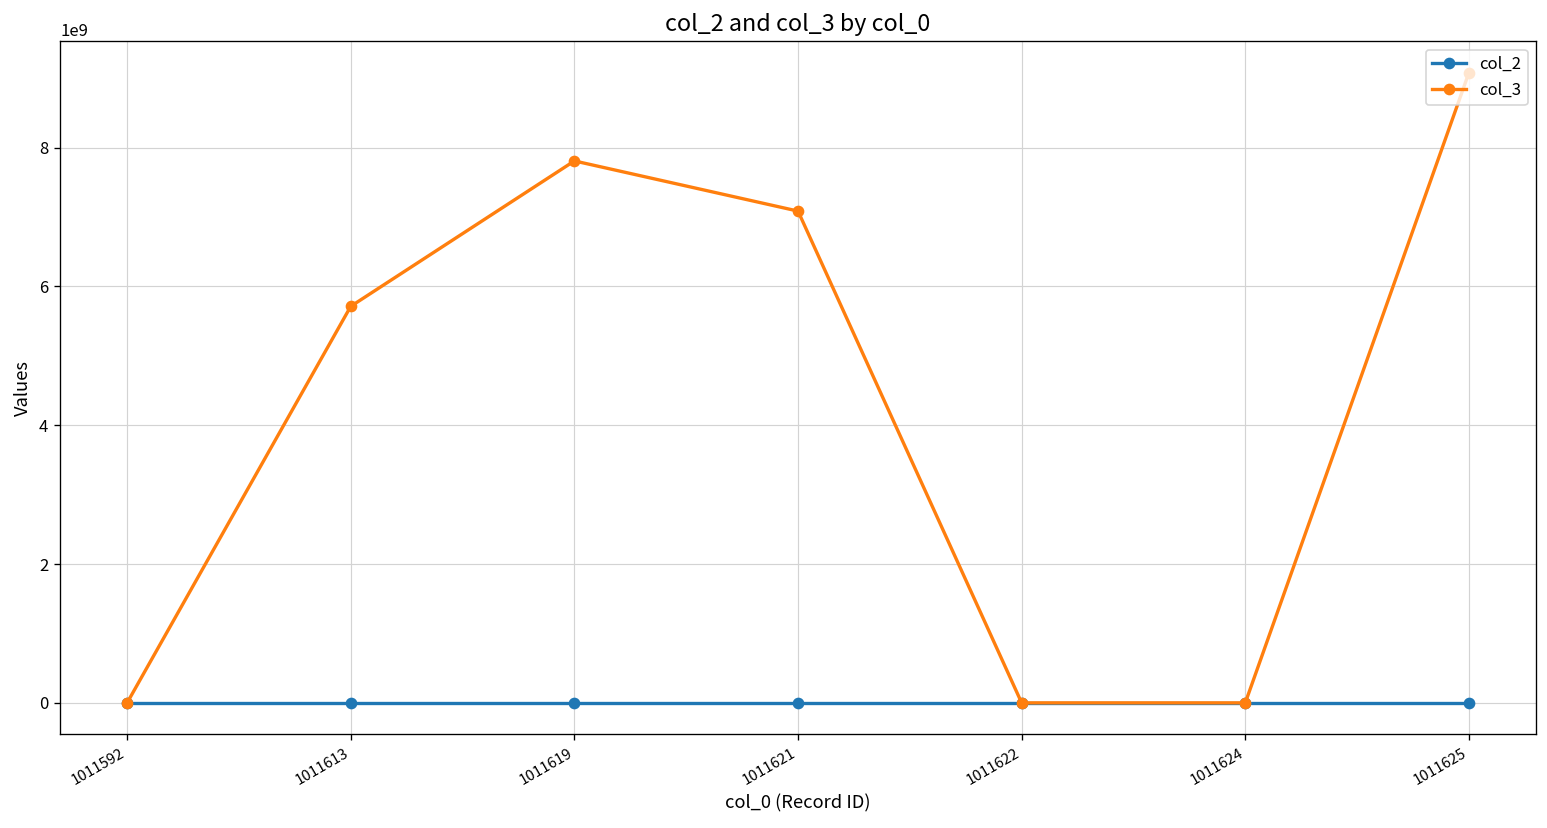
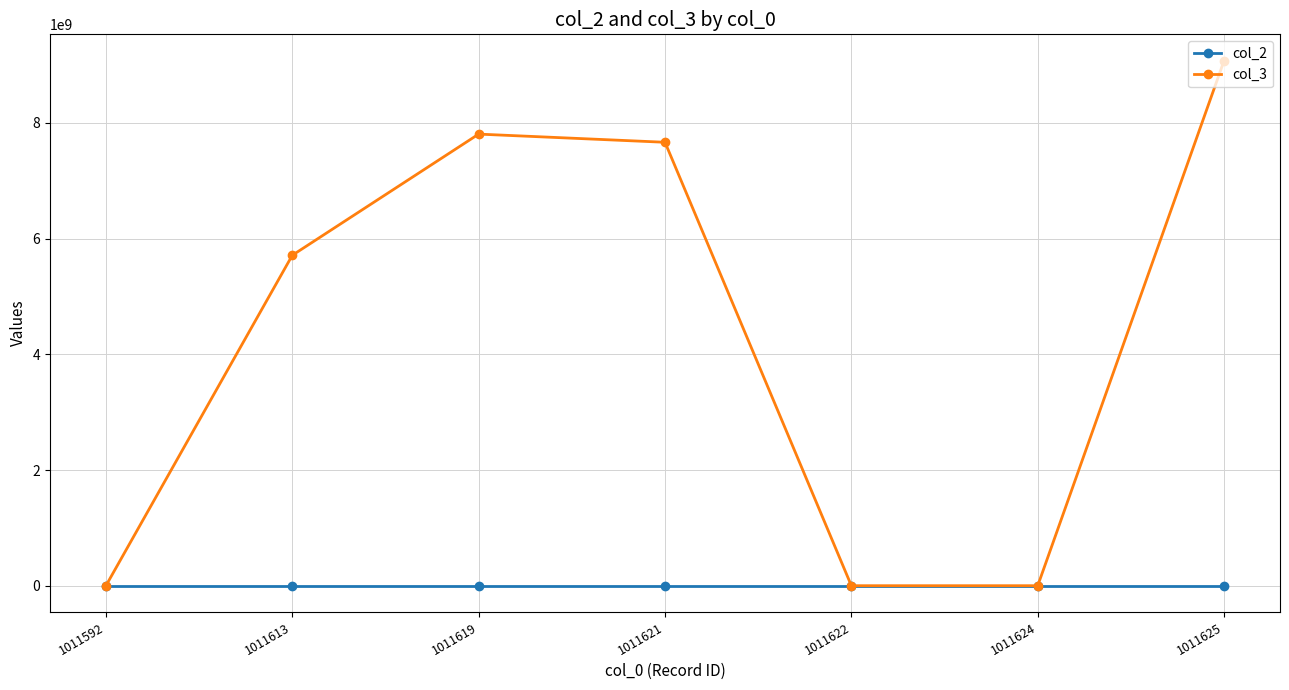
  {
    "col_2": {
      "1011613": 0,
      "1011619": 0,
      "1011621": 0,
      "1011625": 0
    },
    "col_3": {
      "1011613": 5700000000,
      "1011619": 7800000000,
-     "1011621": 7100000000
+     "1011621": 7700000000
    }
  }
